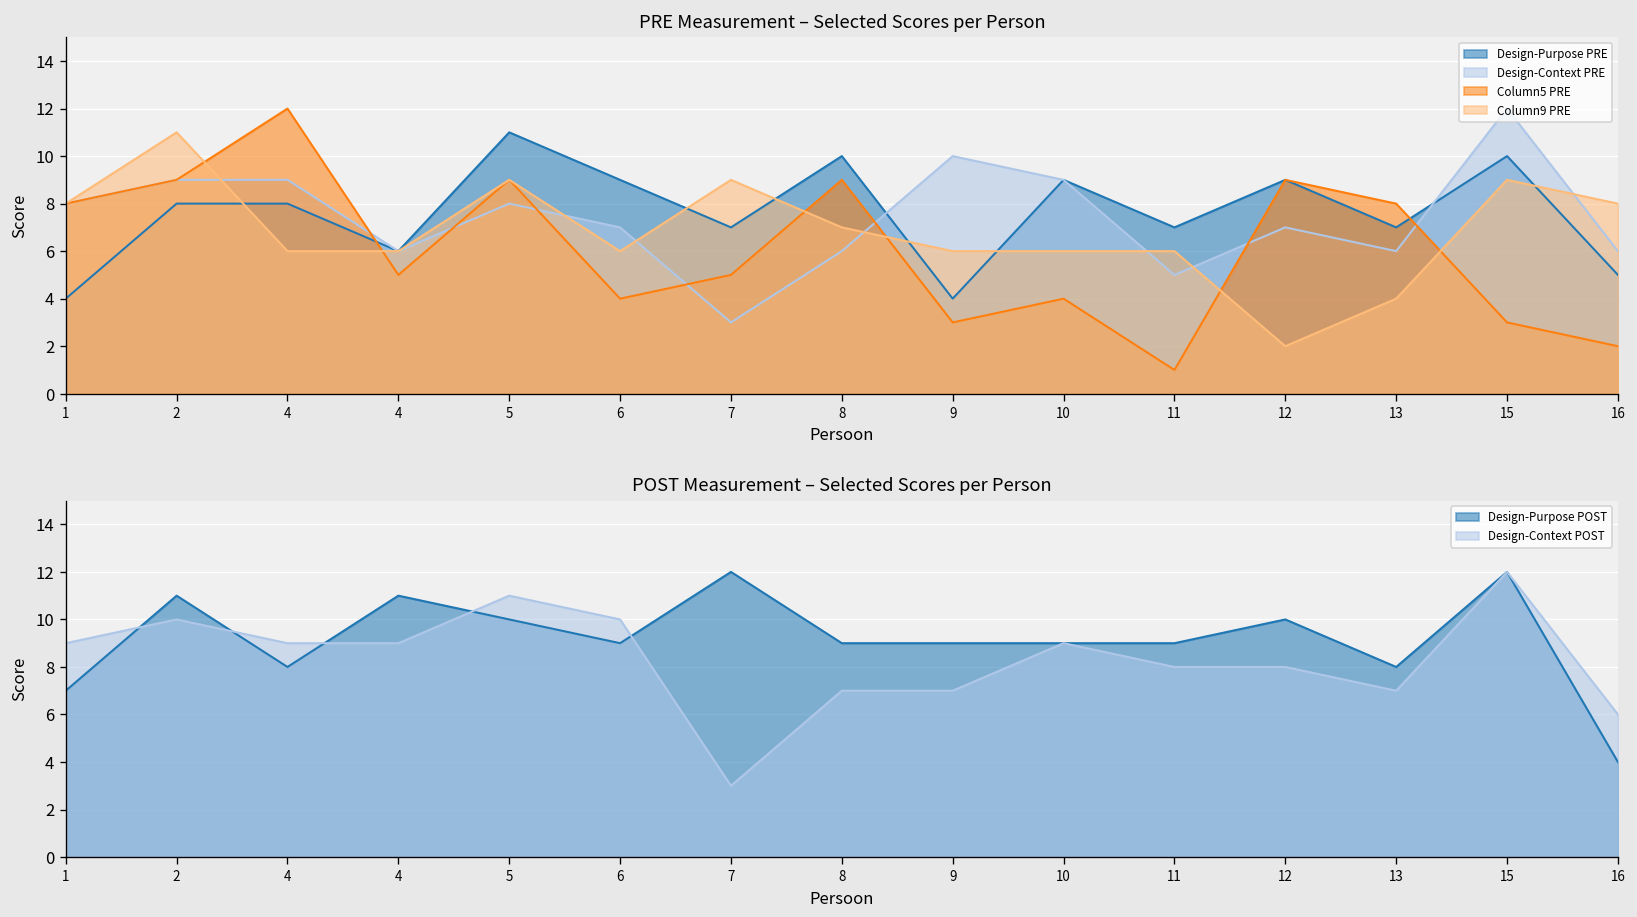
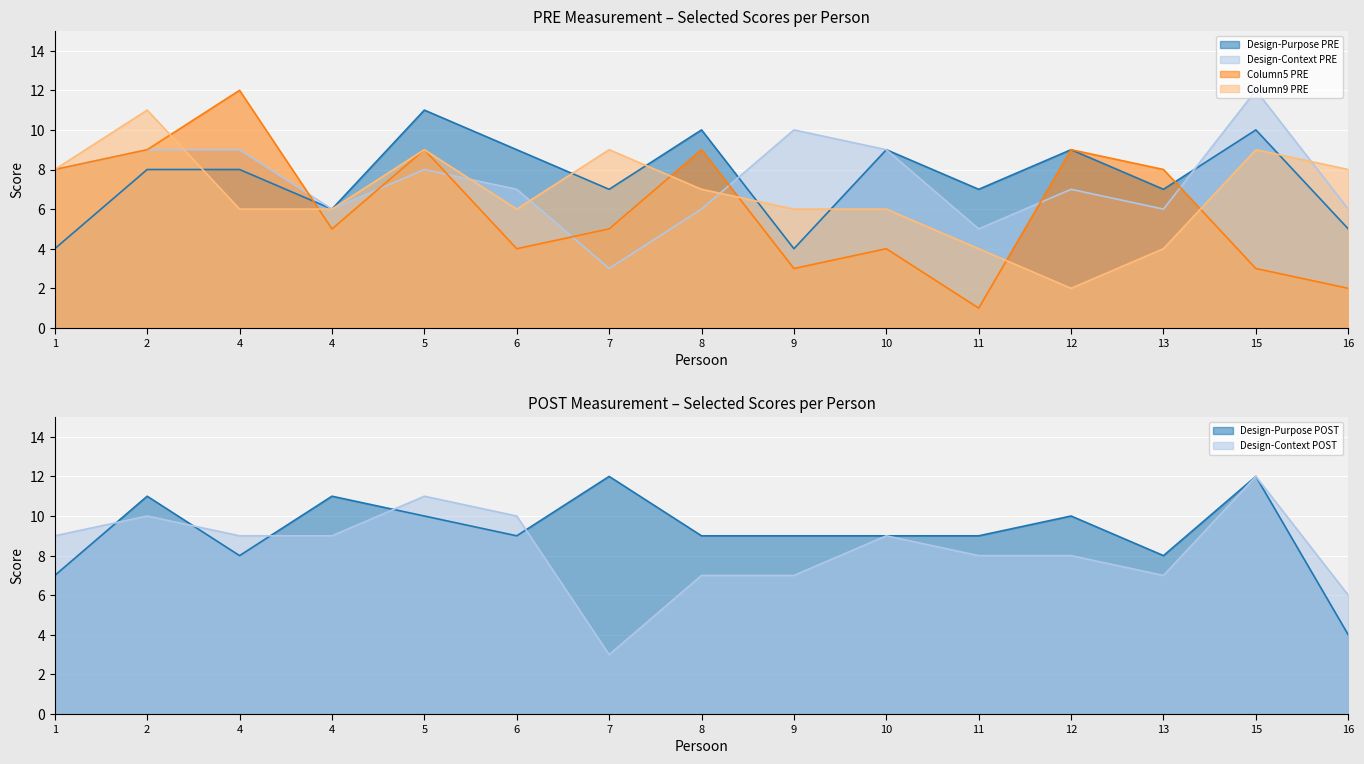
  {
    "PRE Measurement – Selected Scores per Person": {
      "Design-Purpose PRE": {
        "1": 4,
        "2": 8,
        "5": 11,
        "6": 9,
        "7": 7,
        "8": 10,
        "9": 4,
        "11": 7,
        "13": 7,
        "15": 10,
        "16": 5
      },
      "Design-Context PRE": {
        "5": 8,
        "6": 7,
        "7": 3,
        "8": 6,
        "9": 10,
        "11": 5,
        "12": 7,
        "13": 6,
        "16": 6
      },
      "Column5 PRE": {
        "6": 4,
        "7": 5,
        "8": 9,
        "9": 3,
        "10": 4,
        "11": 1,
        "13": 8,
        "15": 3,
        "16": 2
      },
      "Column9 PRE": {
        "2": 11,
        "6": 6,
        "7": 9,
        "8": 7,
        "9": 6,
        "10": 6,
-       "11": 6,
+       "11": 4,
        "12": 2,
        "13": 4,
        "15": 9,
        "16": 8
      }
    },
    "POST Measurement – Selected Scores per Person": {
      "Design-Purpose POST": {
        "1": 7.0,
        "2": 11.0,
        "5": 10.0,
        "6": 9.0,
        "7": 12.0,
        "8": 9.0,
        "9": 9.0,
        "11": 9.0,
        "12": 10.0,
        "13": 8.0,
        "16": 4.0
      },
      "Design-Context POST": {
        "1": 9.0,
        "2": 10.0,
        "5": 11.0,
        "6": 10.0,
        "7": 3.0,
        "8": 7.0,
        "9": 7.0,
        "11": 8.0,
        "12": 8.0,
        "13": 7.0,
        "16": 6.0
      }
    }
  }
